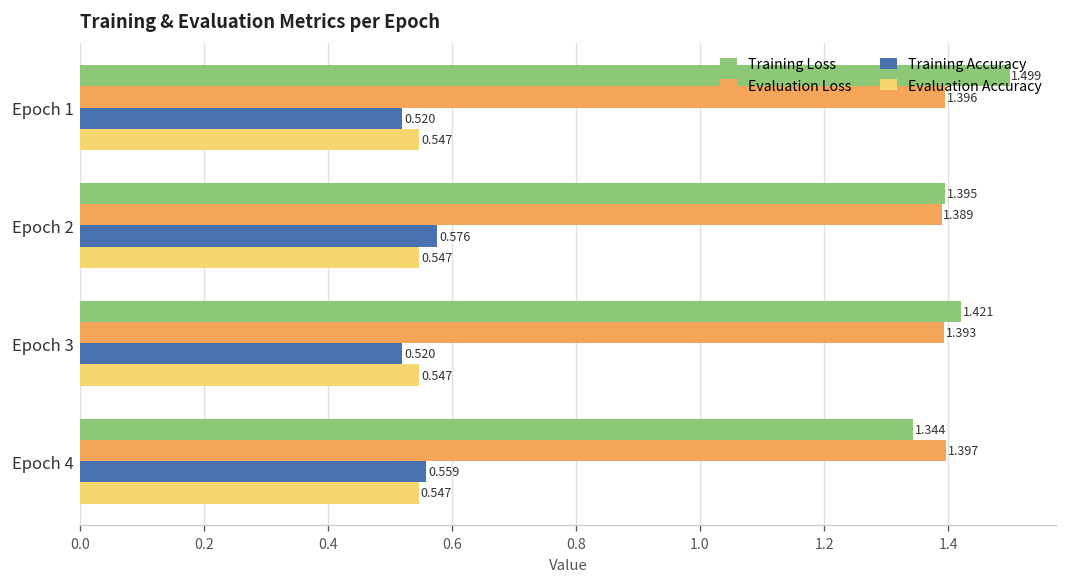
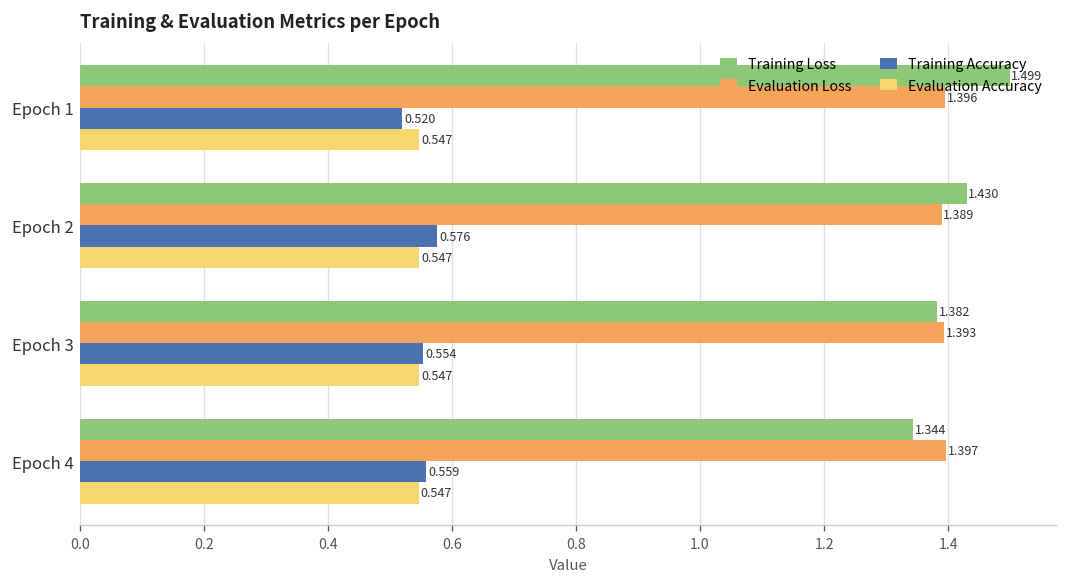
  {
    "Training Loss": {
      "Epoch 1": 1.499,
-     "Epoch 2": 1.395,
-     "Epoch 3": 1.421,
+     "Epoch 2": 1.430,
+     "Epoch 3": 1.382,
      "Epoch 4": 1.344
    },
    "Training Accuracy": {
      "Epoch 1": 0.520,
      "Epoch 2": 0.576,
-     "Epoch 3": 0.520,
+     "Epoch 3": 0.554,
      "Epoch 4": 0.559
    }
  }
